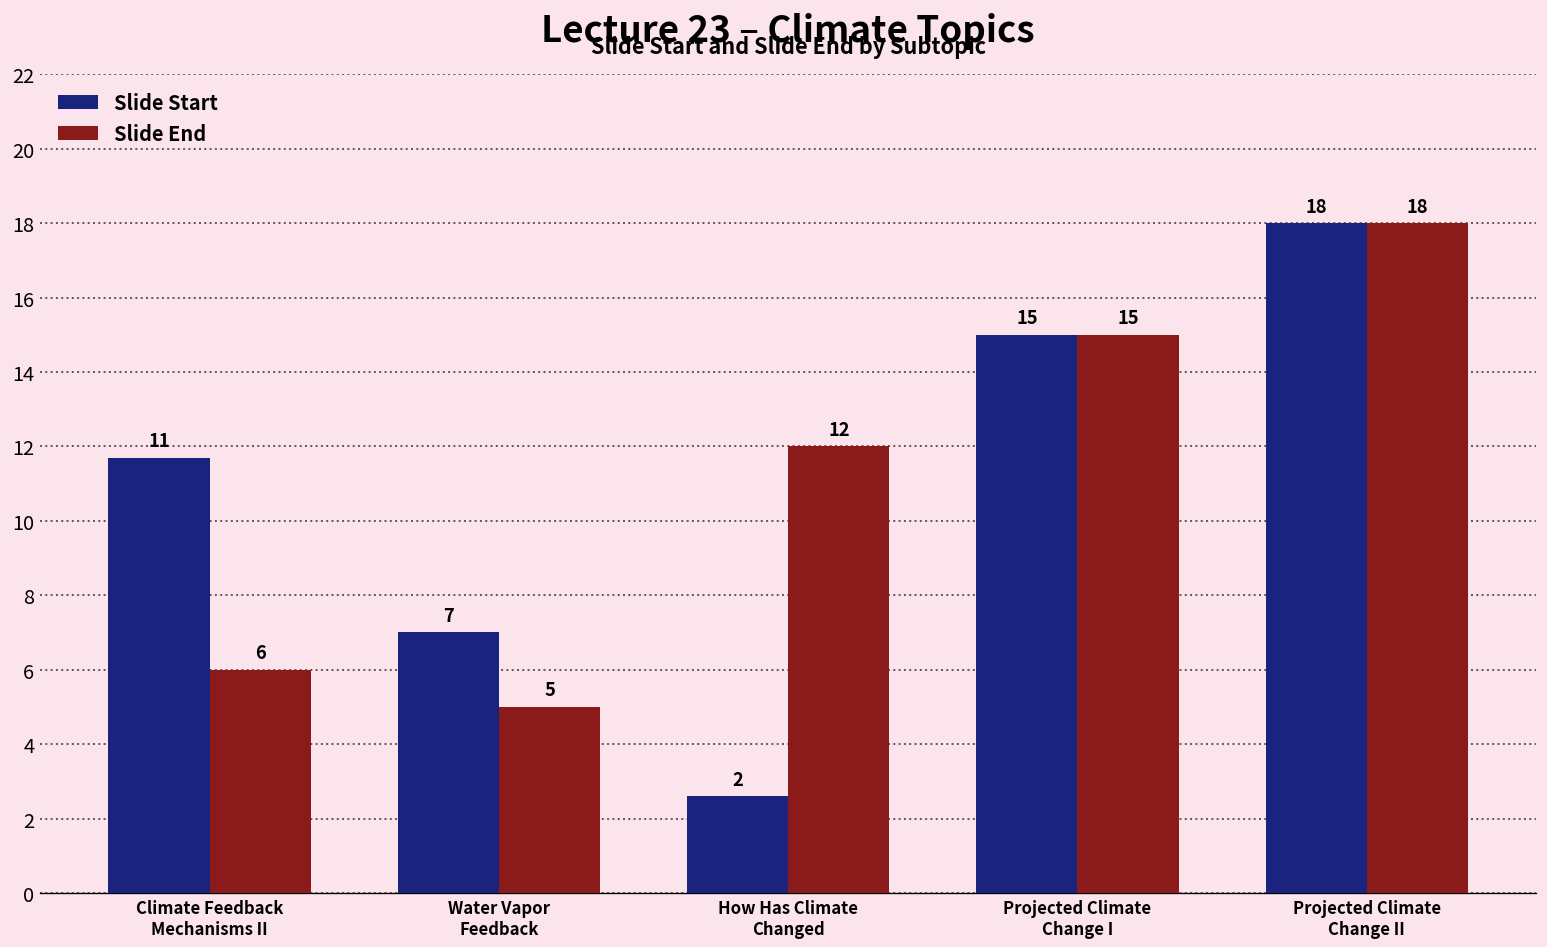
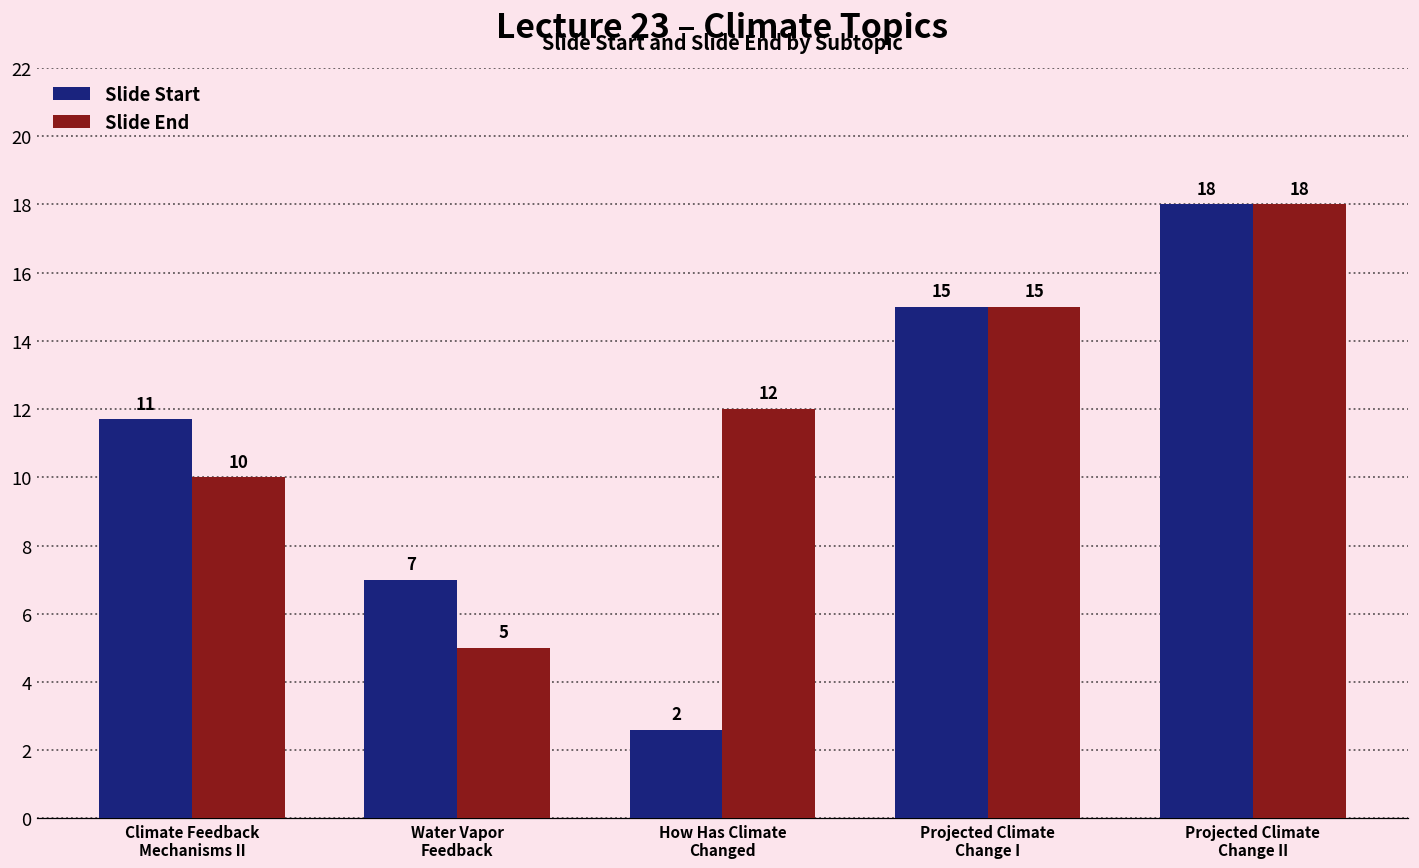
  {
    "Slide Start": {
      "Water Vapor Feedback": 7,
      "Projected Climate Change I": 15,
      "Projected Climate Change II": 18
    },
    "Slide End": {
-     "Climate Feedback Mechanisms II": 6,
+     "Climate Feedback Mechanisms II": 10,
      "Water Vapor Feedback": 5,
      "How Has Climate Changed": 12,
      "Projected Climate Change I": 15,
      "Projected Climate Change II": 18
    }
  }
